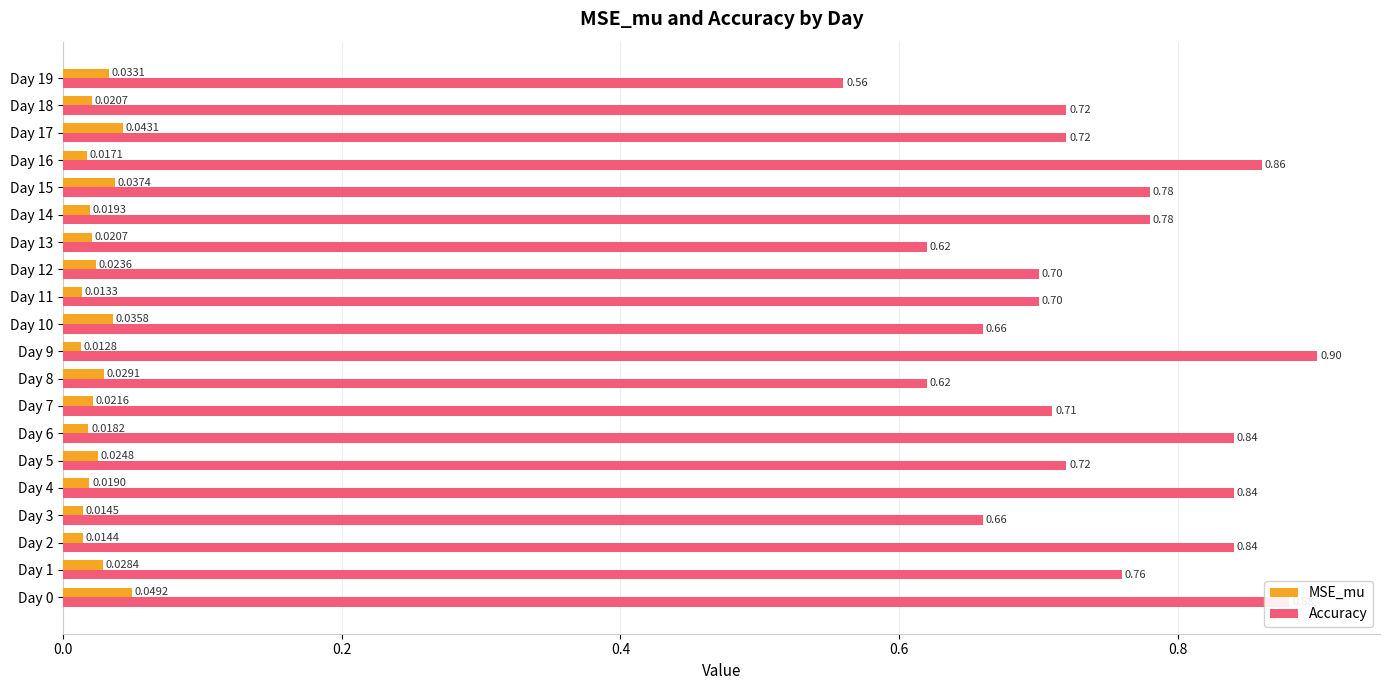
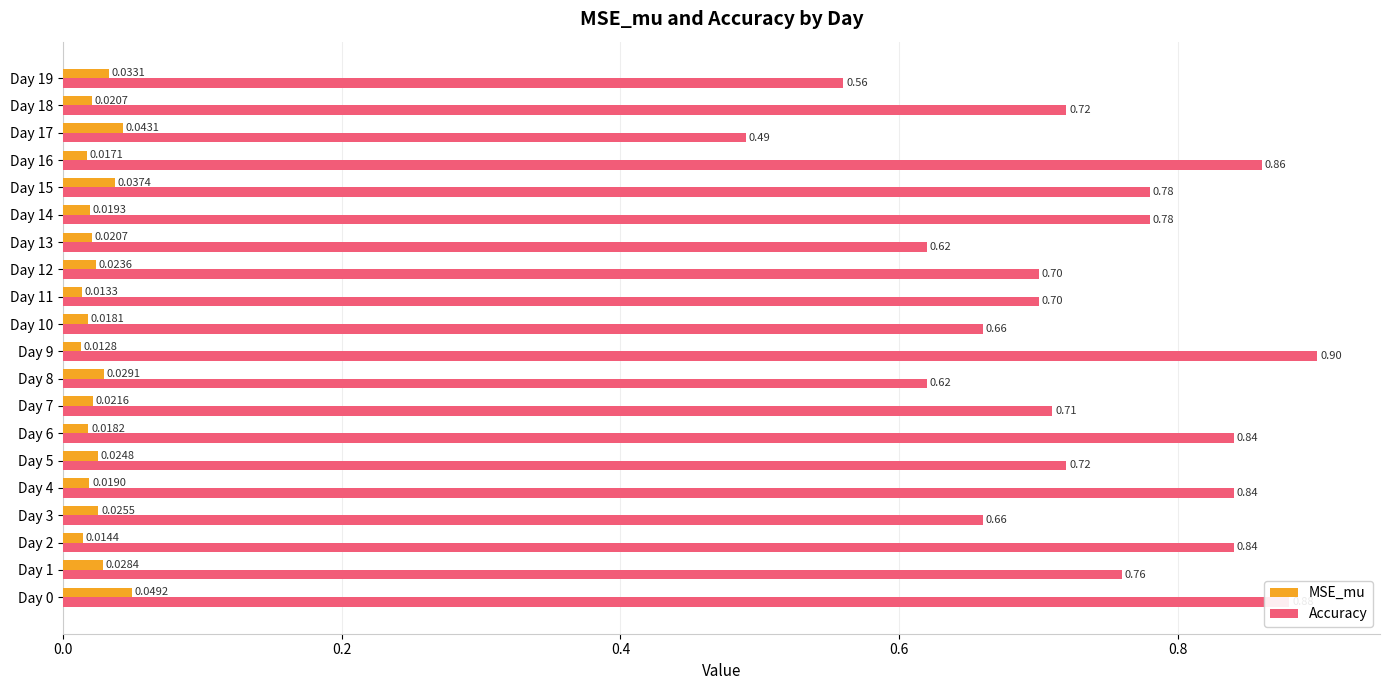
  {
    "MSE_mu": {
      "Day 19": 0.0331,
      "Day 18": 0.0207,
      "Day 17": 0.0431,
      "Day 16": 0.0171,
      "Day 15": 0.0374,
      "Day 14": 0.0193,
      "Day 13": 0.0207,
      "Day 12": 0.0236,
      "Day 11": 0.0133,
-     "Day 10": 0.0358,
+     "Day 10": 0.0181,
      "Day 9": 0.0128,
      "Day 8": 0.0291,
      "Day 7": 0.0216,
      "Day 6": 0.0182,
      "Day 5": 0.0248,
      "Day 4": 0.0190,
-     "Day 3": 0.0145,
+     "Day 3": 0.0255,
      "Day 2": 0.0144,
      "Day 1": 0.0284,
      "Day 0": 0.0492
    },
    "Accuracy": {
      "Day 19": 0.56,
      "Day 18": 0.72,
-     "Day 17": 0.72,
+     "Day 17": 0.49,
      "Day 16": 0.86,
      "Day 15": 0.78,
      "Day 14": 0.78,
      "Day 13": 0.62,
      "Day 12": 0.70,
      "Day 11": 0.70,
      "Day 10": 0.66,
      "Day 9": 0.90,
      "Day 8": 0.62,
      "Day 7": 0.71,
      "Day 6": 0.84,
      "Day 5": 0.72,
      "Day 4": 0.84,
      "Day 3": 0.66,
      "Day 2": 0.84,
      "Day 1": 0.76
    }
  }
